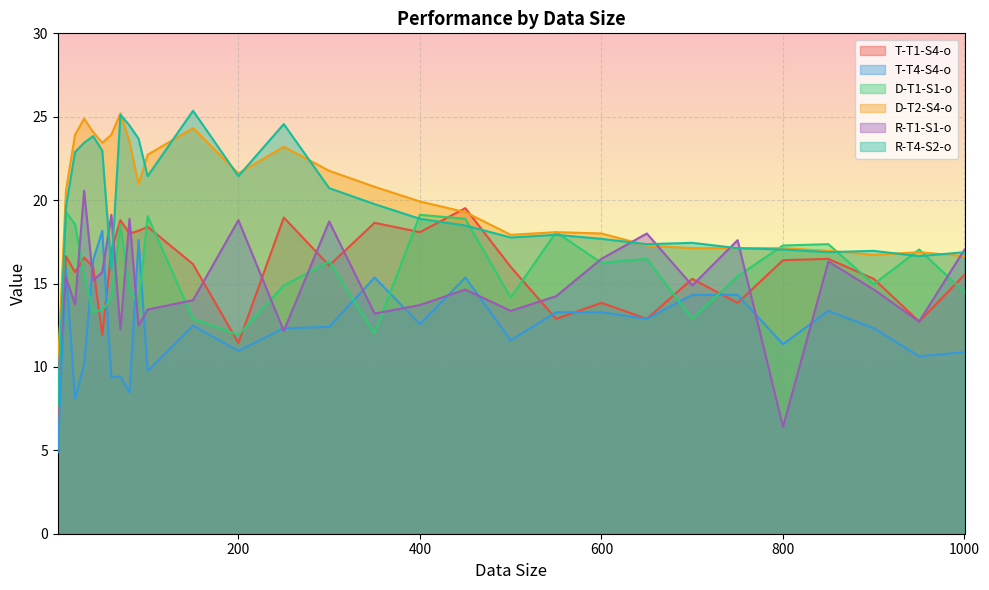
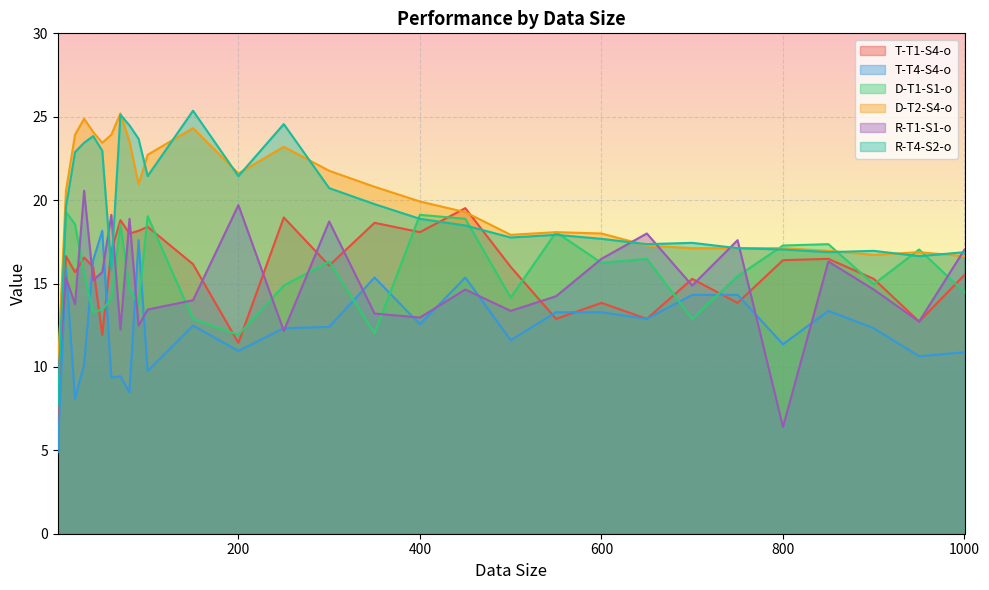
  {
    "R-T1-S1-o": {
-     "200": 18.8,
-     "400": 13.7,
+     "200": 19.7,
+     "400": 13.0,
      "600": 16.5,
      "800": 6.4,
      "1000": 17.0
    }
  }
